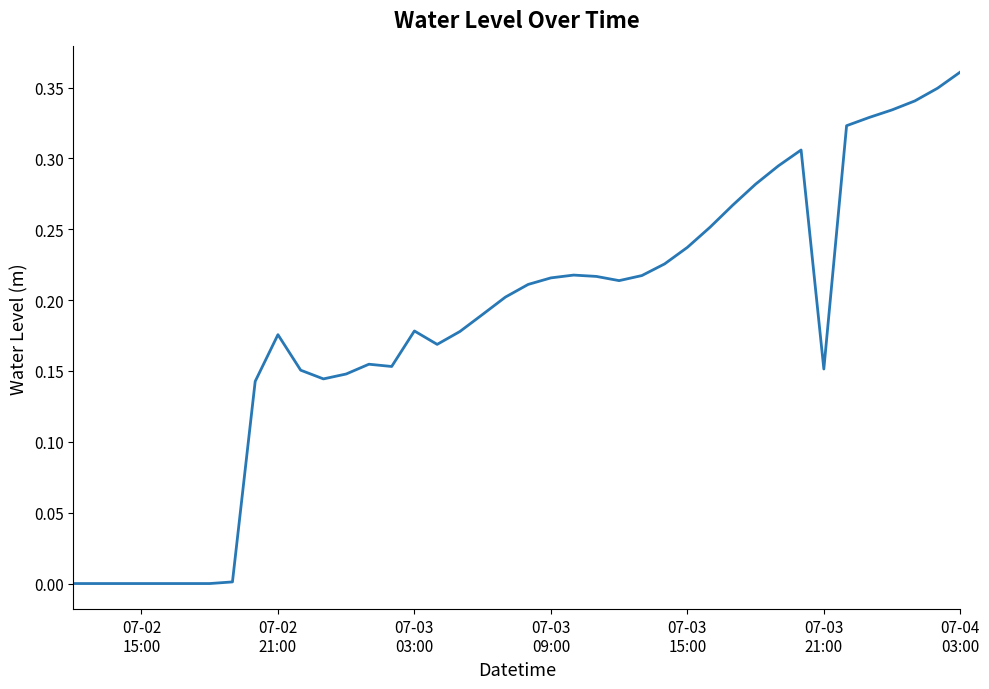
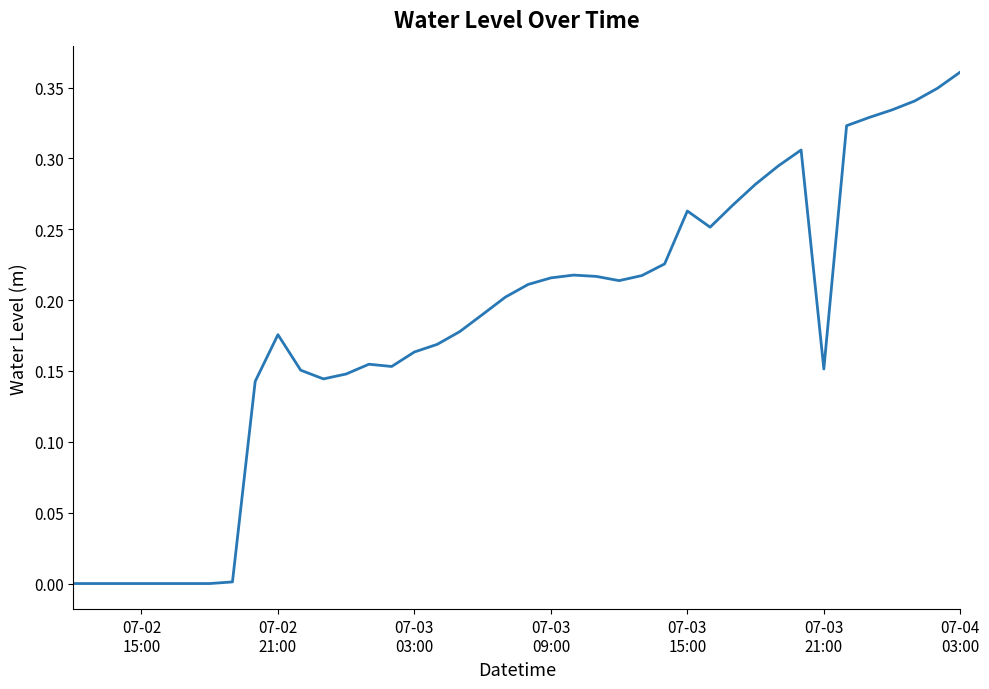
  {
    "07-02 15:00": 0.000,
    "07-02 21:00": 0.176,
-   "07-03 03:00": 0.178,
+   "07-03 03:00": 0.163,
    "07-03 09:00": 0.216,
-   "07-03 15:00": 0.237,
+   "07-03 15:00": 0.263,
    "07-03 21:00": 0.151,
    "07-04 03:00": 0.361
  }
